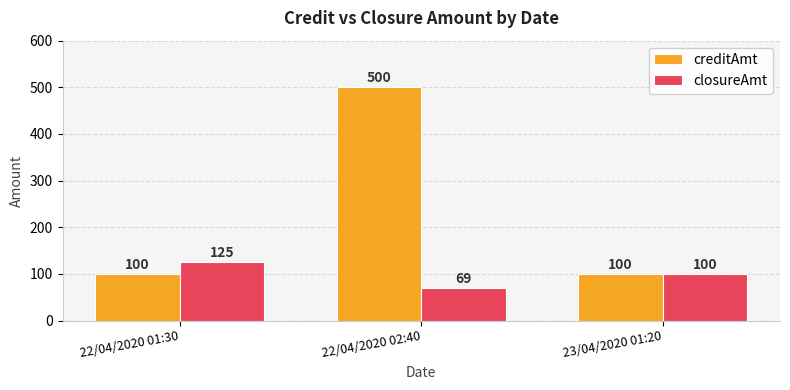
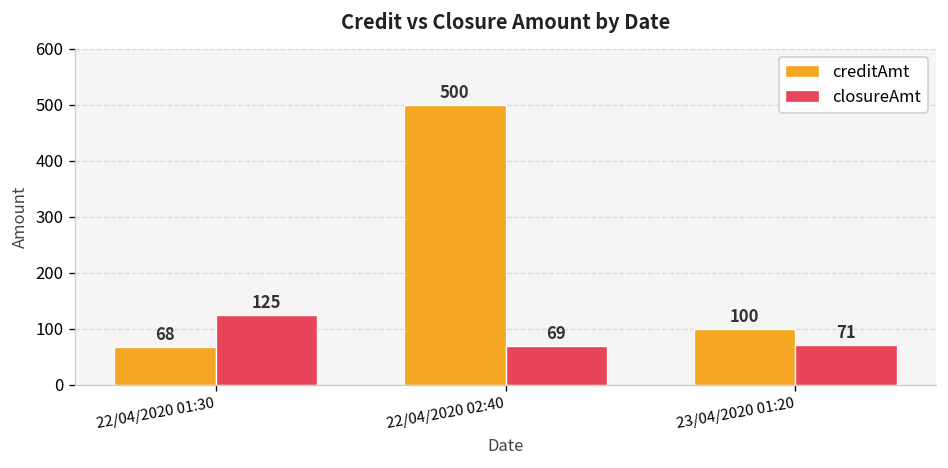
  {
    "creditAmt": {
-     "22/04/2020 01:30": 100,
+     "22/04/2020 01:30": 68,
      "22/04/2020 02:40": 500,
      "23/04/2020 01:20": 100
    },
    "closureAmt": {
      "22/04/2020 01:30": 125,
      "22/04/2020 02:40": 69,
-     "23/04/2020 01:20": 100
+     "23/04/2020 01:20": 71
    }
  }
